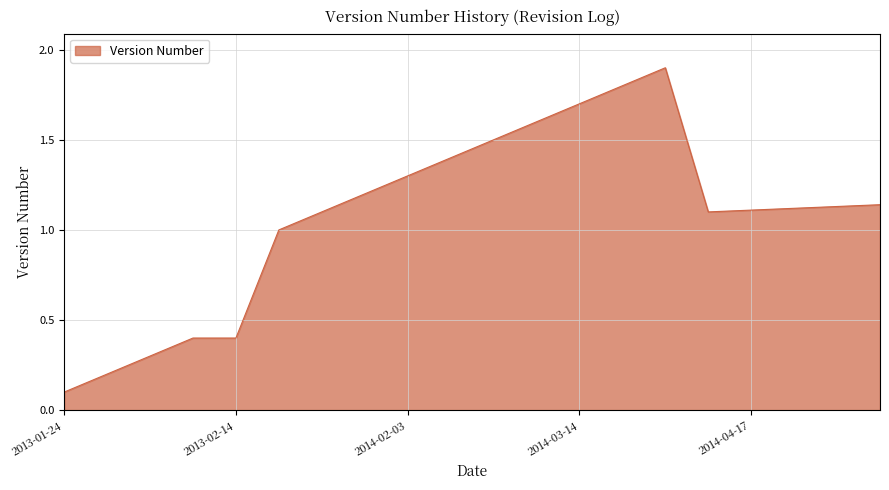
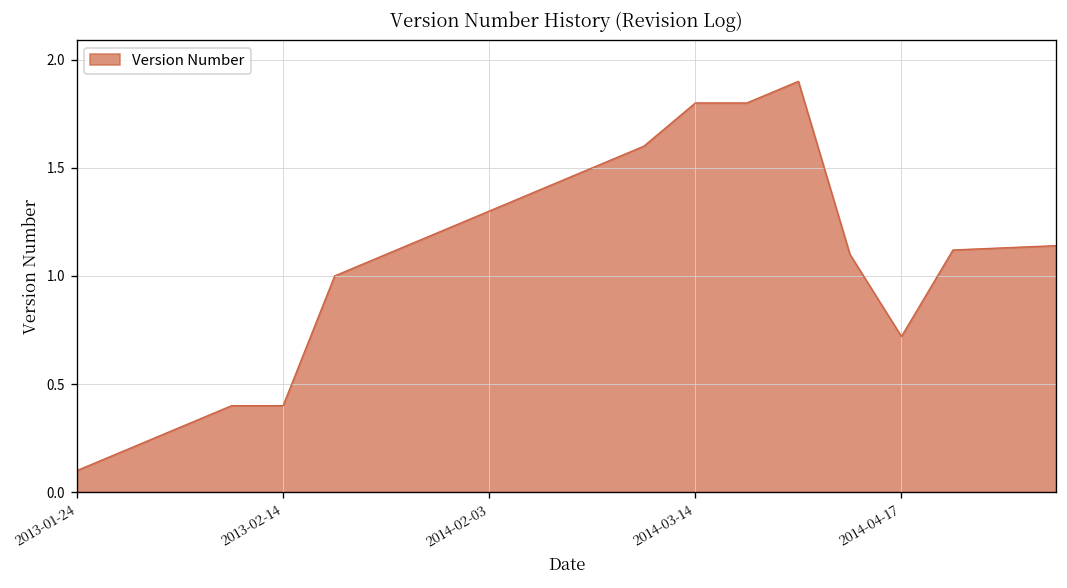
  {
    "2013-01-24": 0.10,
    "2013-02-14": 0.40,
    "2014-02-03": 1.30,
-   "2014-03-14": 1.7,
-   "2014-04-17": 1.11
+   "2014-03-14": 1.8,
+   "2014-04-17": 0.72
  }
